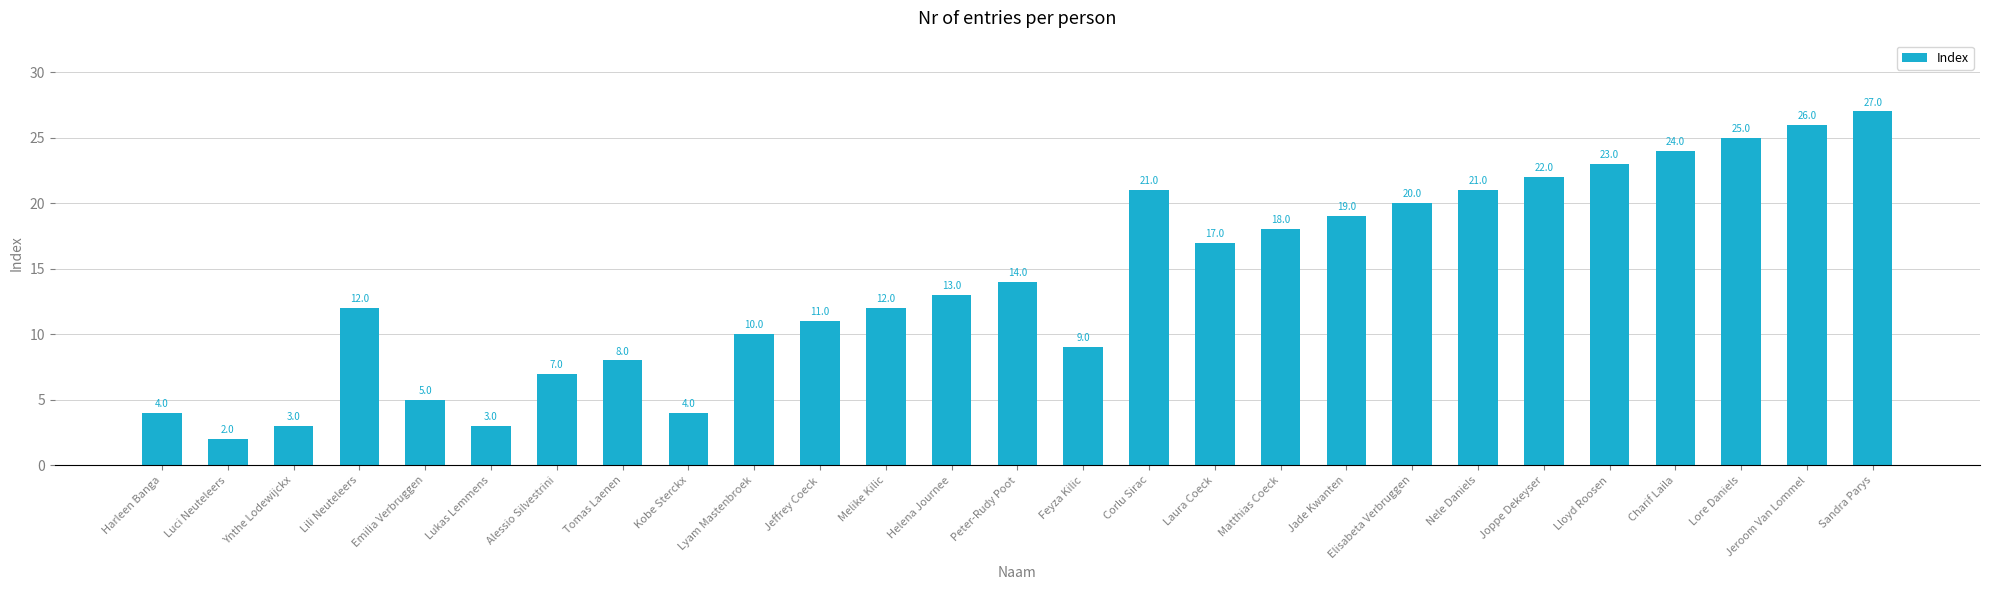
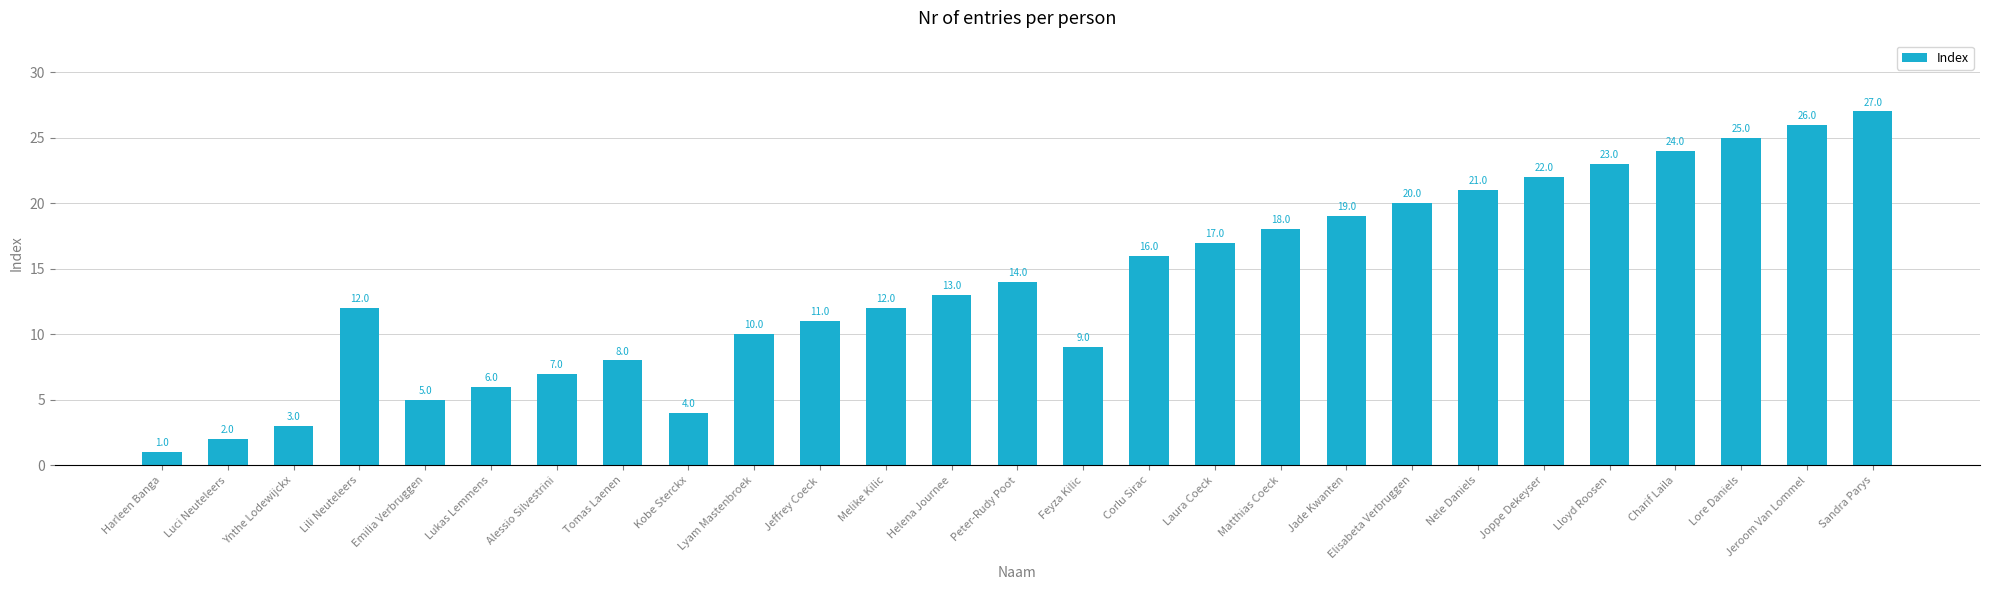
  {
-   "Harleen Banga": 4.0,
+   "Harleen Banga": 1.0,
    "Luci Neuteleers": 2.0,
    "Ynthe Lodewijckx": 3.0,
    "Lili Neuteleers": 12.0,
    "Emilia Verbruggen": 5.0,
-   "Lukas Lemmens": 3.0,
+   "Lukas Lemmens": 6.0,
    "Alessio Silvestrini": 7.0,
    "Tomas Laenen": 8.0,
    "Kobe Sterckx": 4.0,
    "Lyam Mastenbroek": 10.0,
    "Jeffrey Coeck": 11.0,
    "Melike Kilic": 12.0,
    "Helena Journee": 13.0,
    "Peter-Rudy Poot": 14.0,
    "Feyza Kilic": 9.0,
-   "Corlu Sirac": 21.0,
+   "Corlu Sirac": 16.0,
    "Laura Coeck": 17.0,
    "Matthias Coeck": 18.0,
    "Jade Kwanten": 19.0,
    "Elisabeta Verbruggen": 20.0,
    "Nele Daniels": 21.0,
    "Joppe Dekeyser": 22.0,
    "Lloyd Roosen": 23.0,
    "Charif Laila": 24.0,
    "Lore Daniels": 25.0,
    "Jeroom Van Lommel": 26.0,
    "Sandra Parys": 27.0
  }
